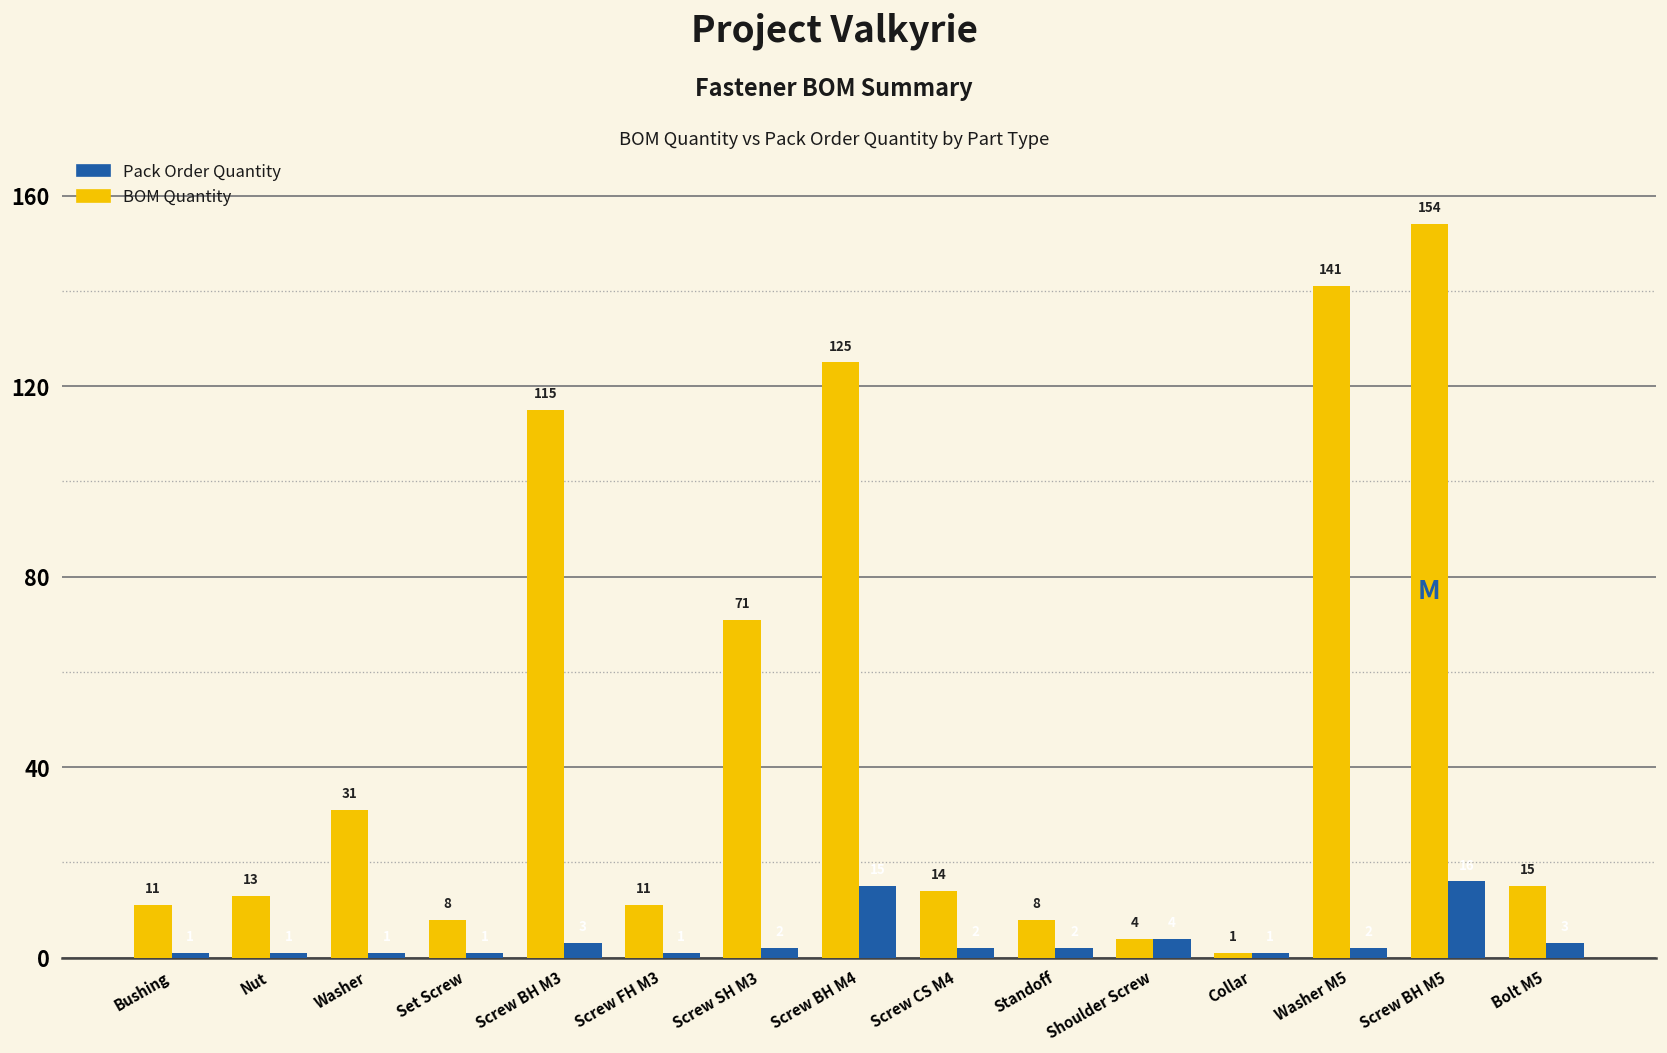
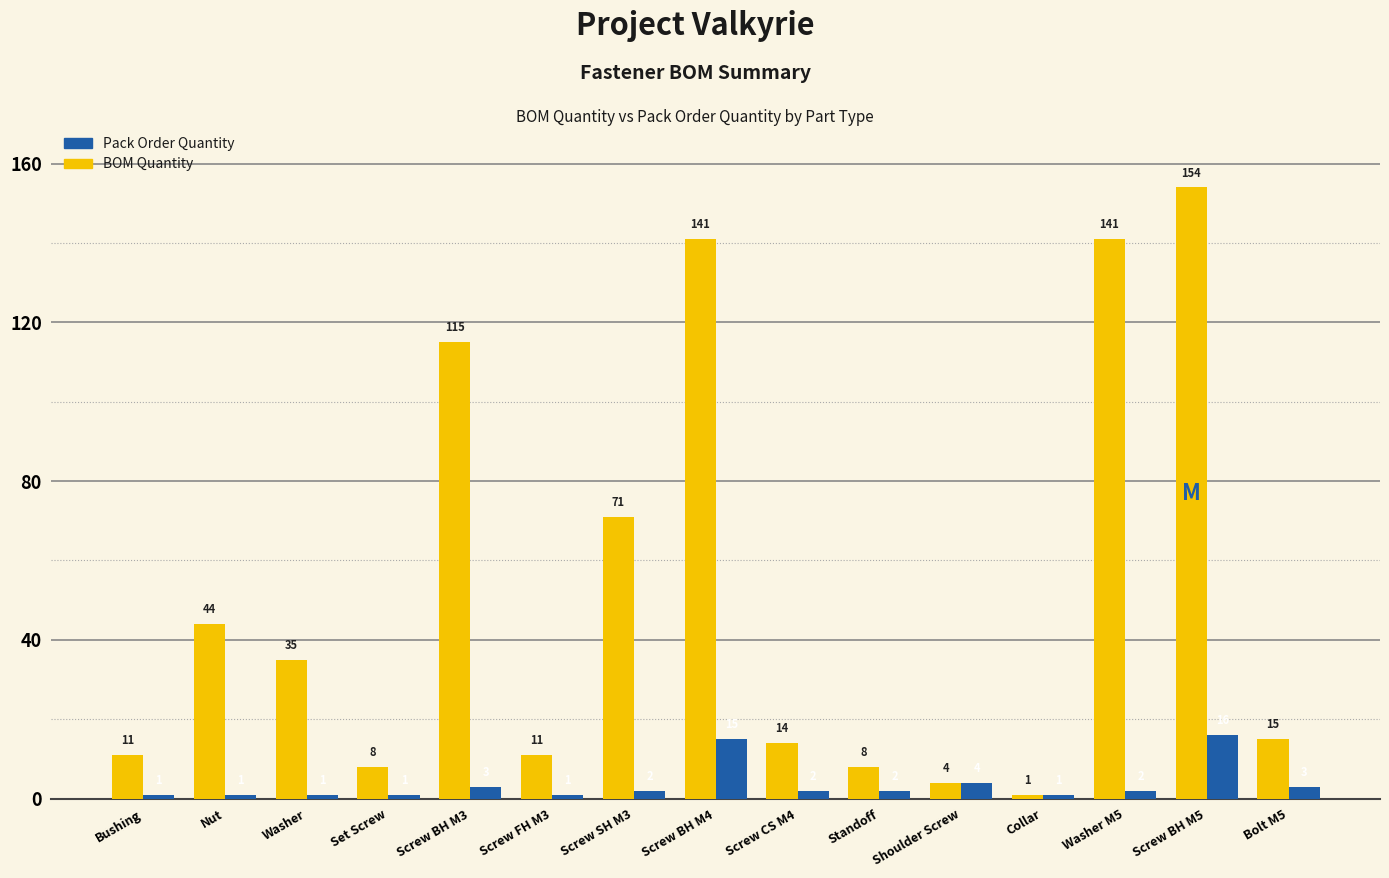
  {
    "BOM Quantity": {
      "Bushing": 11,
-     "Nut": 13,
-     "Washer": 31,
+     "Nut": 44,
+     "Washer": 35,
      "Set Screw": 8,
      "Screw BH M3": 115,
      "Screw FH M3": 11,
      "Screw SH M3": 71,
-     "Screw BH M4": 125,
+     "Screw BH M4": 141,
      "Screw CS M4": 14,
      "Standoff": 8,
      "Shoulder Screw": 4,
      "Collar": 1,
      "Washer M5": 141,
      "Screw BH M5": 154,
      "Bolt M5": 15
    },
    "Pack Order Quantity": {
      "Bushing": 1,
      "Nut": 1,
      "Washer": 1,
      "Set Screw": 1,
      "Screw BH M3": 3,
      "Screw FH M3": 1,
      "Screw SH M3": 2,
      "Screw BH M4": 15,
      "Screw CS M4": 2,
      "Standoff": 2,
      "Washer M5": 2,
      "Screw BH M5": 16,
      "Bolt M5": 3
    }
  }
